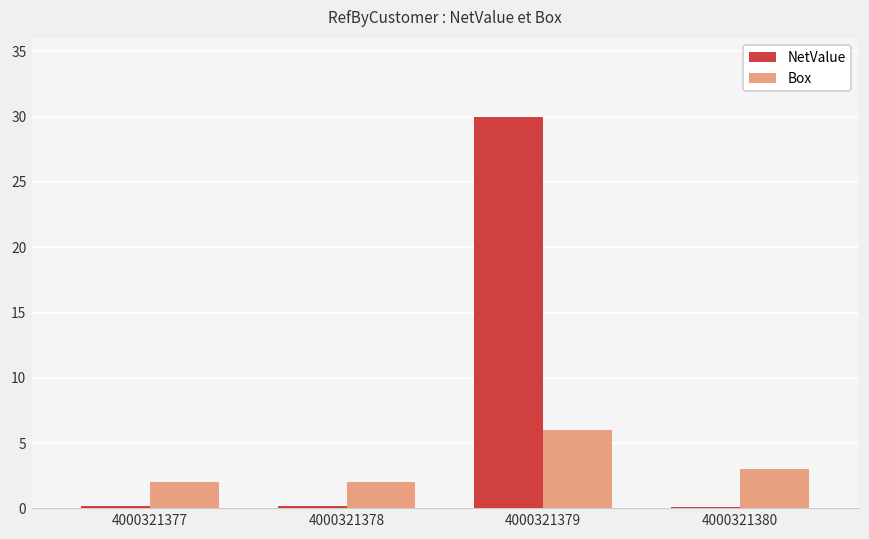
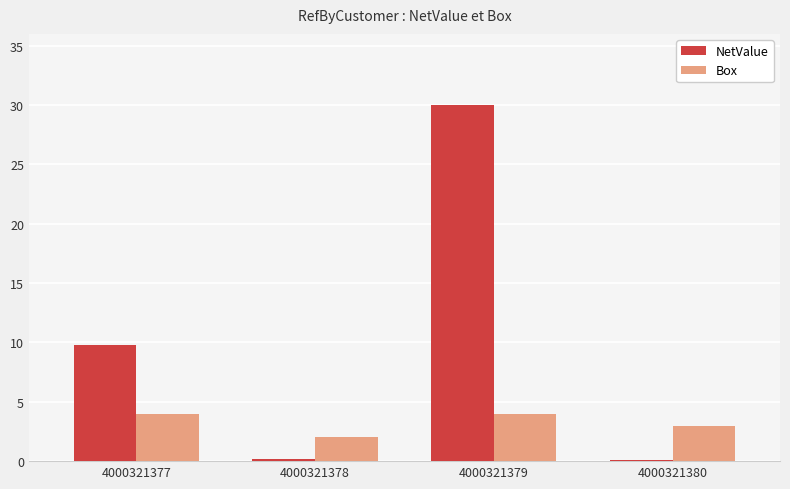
  {
    "NetValue": {
-     "4000321377": 0.2,
+     "4000321377": 9.8,
      "4000321379": 30.0
    },
    "Box": {
-     "4000321377": 2,
+     "4000321377": 4,
      "4000321378": 2,
-     "4000321379": 6,
+     "4000321379": 4,
      "4000321380": 3
    }
  }
